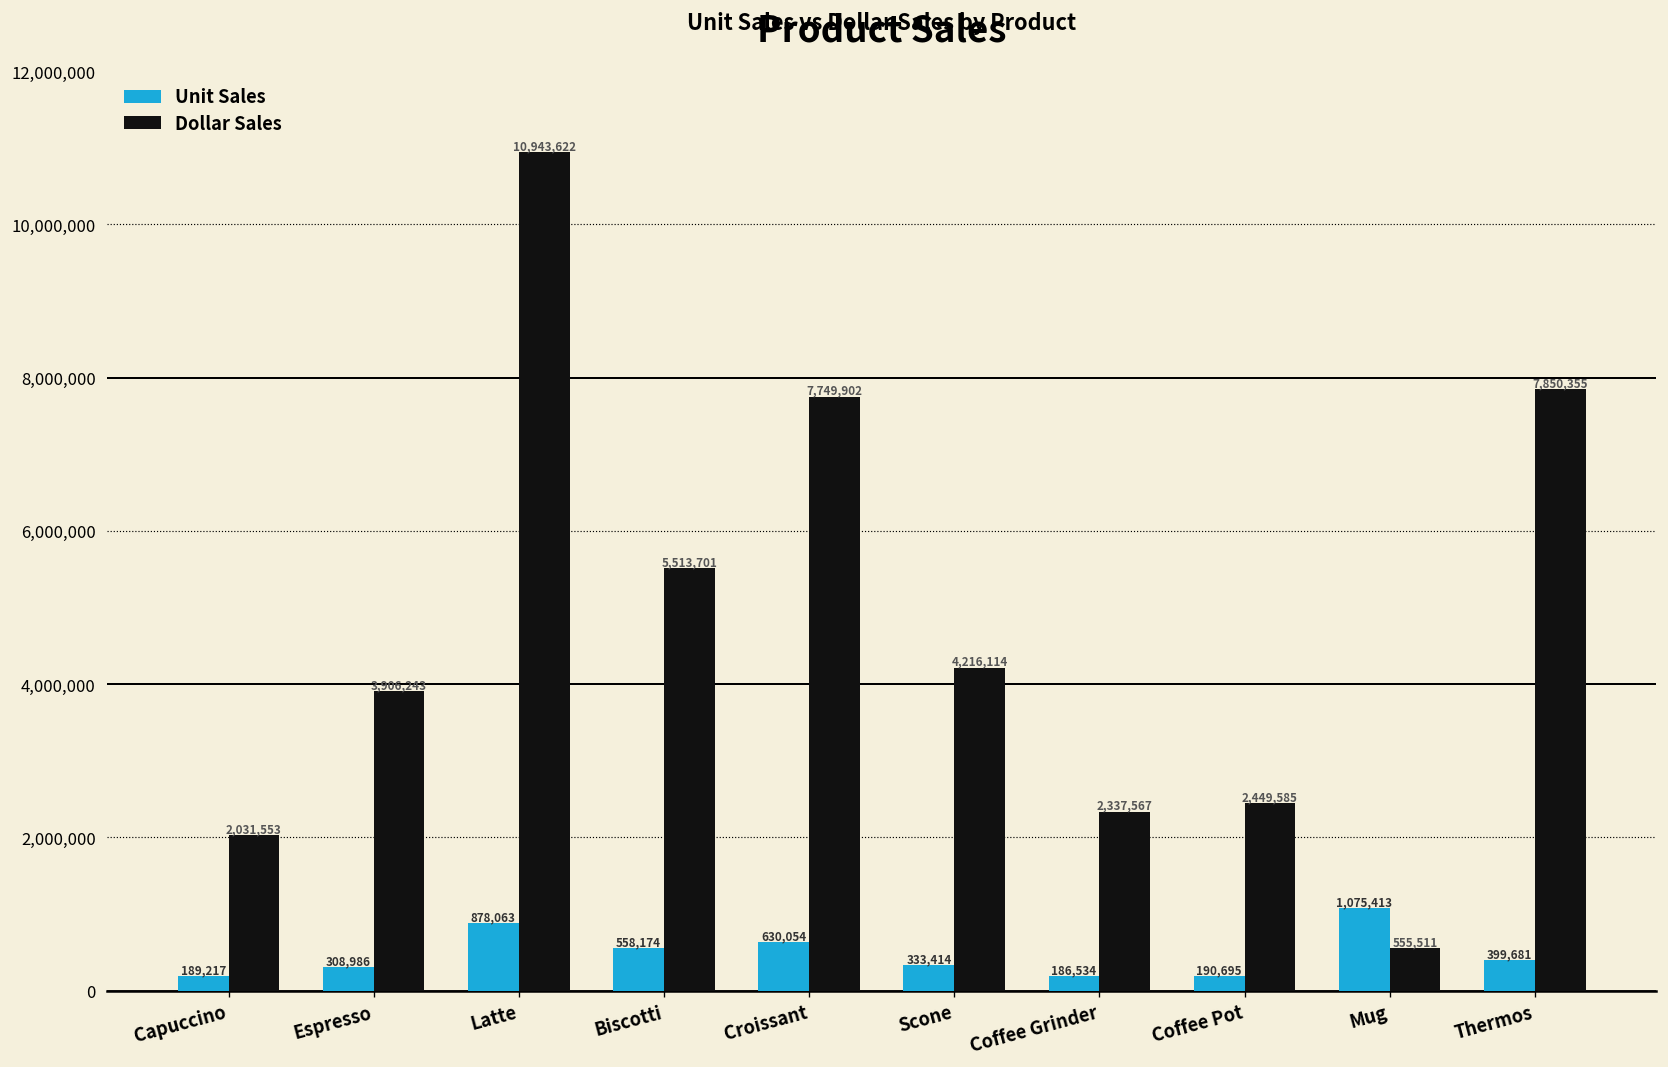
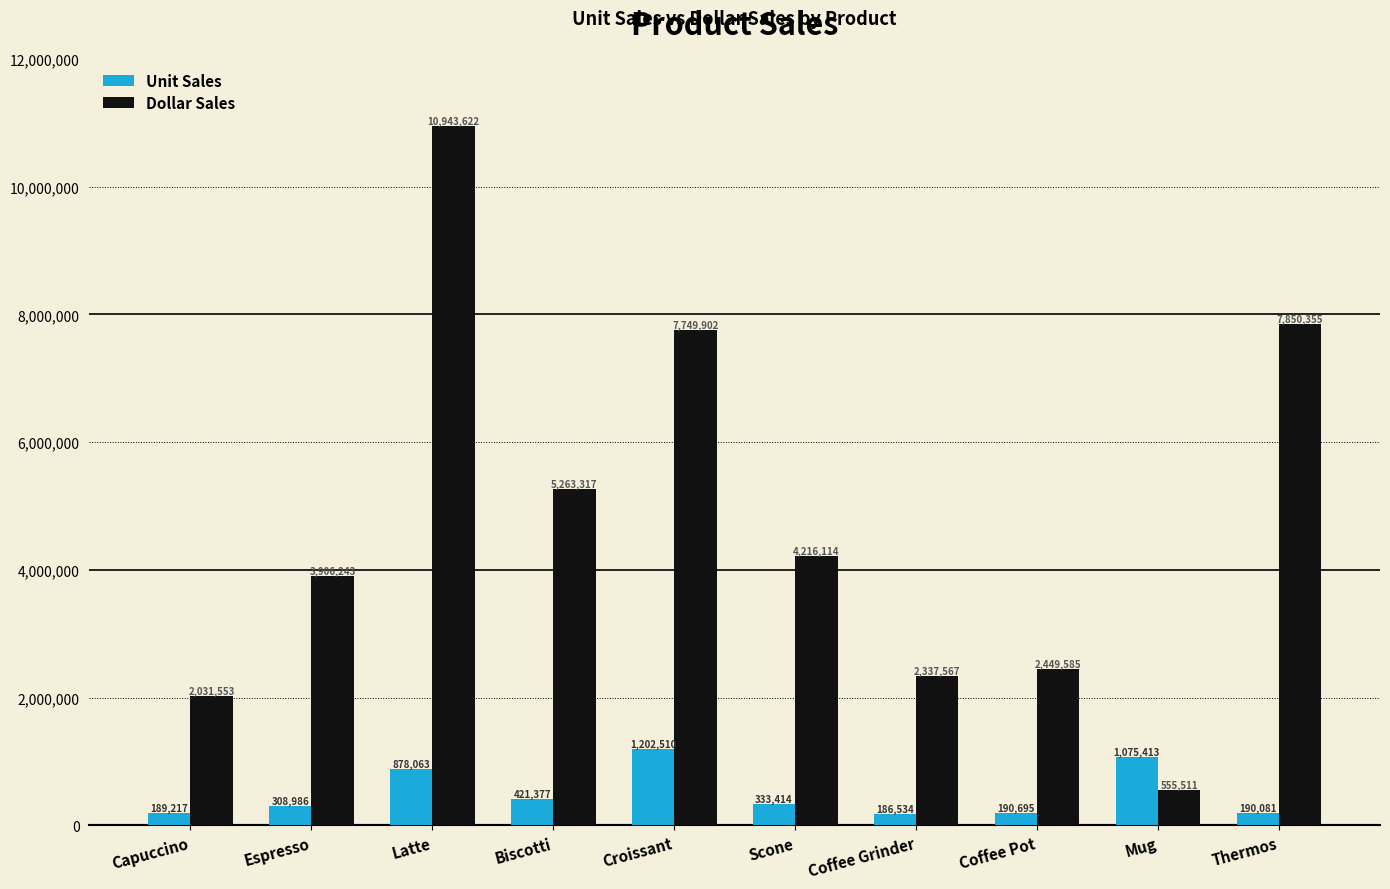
  {
    "Unit Sales": {
      "Capuccino": "189,217",
      "Espresso": "308,986",
      "Latte": "878,063",
-     "Biscotti": "558,174",
-     "Croissant": "630,054",
+     "Biscotti": "421,377",
+     "Croissant": "1,202,510",
      "Scone": "333,414",
      "Coffee Grinder": "186,534",
      "Coffee Pot": "190,695",
      "Mug": "1,075,413",
-     "Thermos": "399,681"
+     "Thermos": "190,081"
    },
    "Dollar Sales": {
      "Capuccino": "2,031,553",
      "Espresso": "3,906,243",
      "Latte": "10,943,622",
-     "Biscotti": "5,513,701",
+     "Biscotti": "5,263,317",
      "Croissant": "7,749,902",
      "Scone": "4,216,114",
      "Coffee Grinder": "2,337,567",
      "Coffee Pot": "2,449,585",
      "Mug": "555,511",
      "Thermos": "7,850,355"
    }
  }
